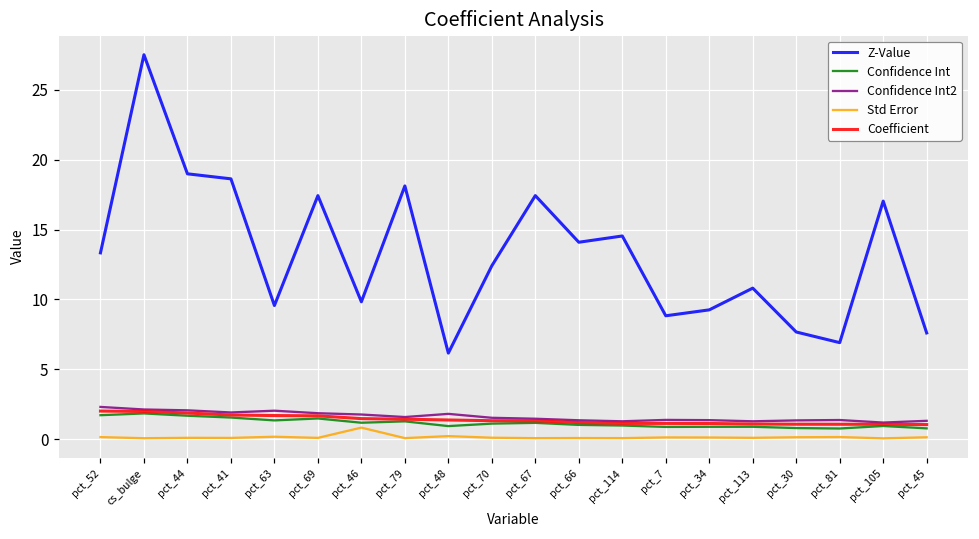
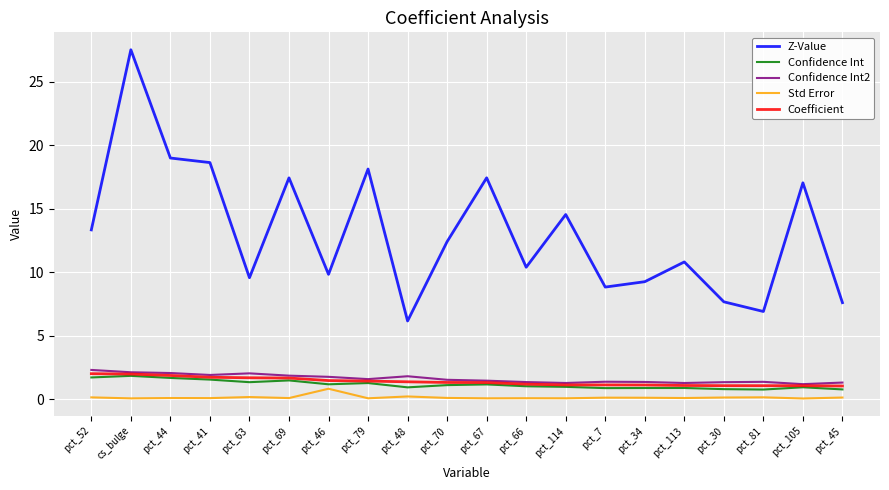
  {
    "Z-Value": {
      "pct_52": 13.3,
      "cs_bulge": 27.5,
      "pct_44": 19.0,
      "pct_41": 18.6,
      "pct_63": 9.6,
      "pct_69": 17.4,
      "pct_46": 9.8,
      "pct_79": 18.1,
      "pct_48": 6.2,
      "pct_70": 12.4,
      "pct_67": 17.4,
-     "pct_66": 14.1,
+     "pct_66": 10.4,
      "pct_114": 14.5,
      "pct_7": 8.8,
      "pct_34": 9.3,
      "pct_113": 10.8,
      "pct_30": 7.7,
      "pct_81": 6.9,
      "pct_105": 17.0,
      "pct_45": 7.6
    },
    "Confidence Int": {
      "pct_52": 1.7,
      "pct_63": 1.3,
      "pct_46": 1.2,
      "pct_48": 0.9,
      "pct_70": 1.1,
      "pct_7": 0.9,
      "pct_34": 0.9,
      "pct_30": 0.8,
      "pct_81": 0.8,
      "pct_45": 0.8
    },
    "Confidence Int2": {
      "pct_52": 2.3,
      "pct_63": 2.0,
      "pct_46": 1.8,
      "pct_48": 1.8,
      "pct_70": 1.5,
      "pct_7": 1.4,
      "pct_34": 1.4,
      "pct_30": 1.3,
      "pct_81": 1.4,
      "pct_45": 1.3
    },
    "Std Error": {
      "pct_52": 0.2,
      "cs_bulge": 0.1,
      "pct_44": 0.1,
      "pct_41": 0.1,
      "pct_63": 0.2,
      "pct_69": 0.1,
      "pct_46": 0.8,
      "pct_79": 0.1,
      "pct_48": 0.2,
      "pct_70": 0.1,
      "pct_67": 0.1,
      "pct_66": 0.1,
      "pct_114": 0.1,
      "pct_7": 0.1,
      "pct_34": 0.1,
      "pct_113": 0.1,
      "pct_30": 0.1,
      "pct_81": 0.2,
      "pct_105": 0.1,
      "pct_45": 0.1
    },
    "Coefficient": {
      "pct_52": 2.0,
      "pct_63": 1.7,
      "pct_46": 1.5,
      "pct_48": 1.4,
      "pct_70": 1.3,
      "pct_7": 1.1,
      "pct_34": 1.1,
      "pct_30": 1.1,
      "pct_81": 1.1,
      "pct_45": 1.0
    }
  }
